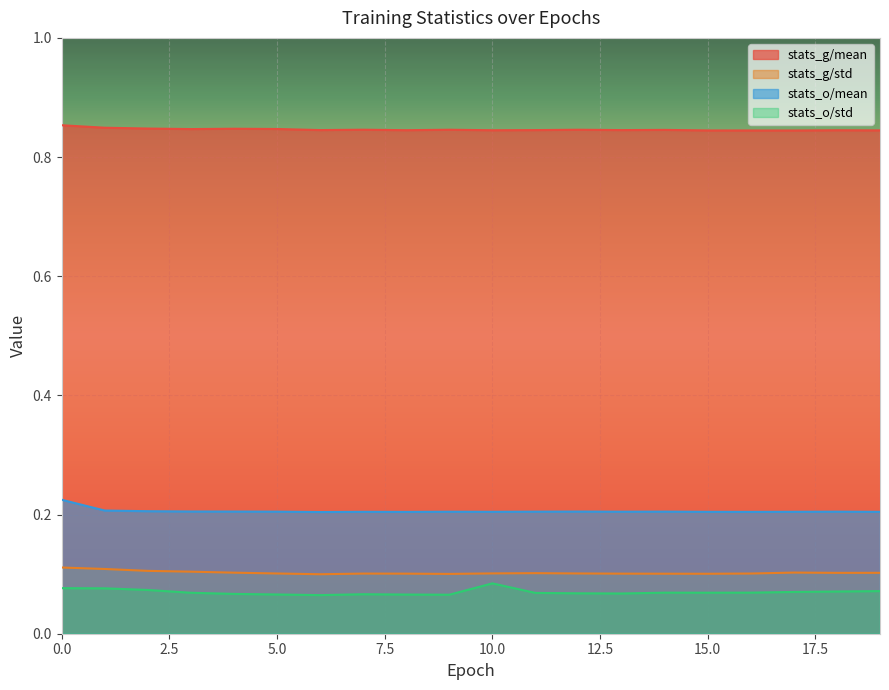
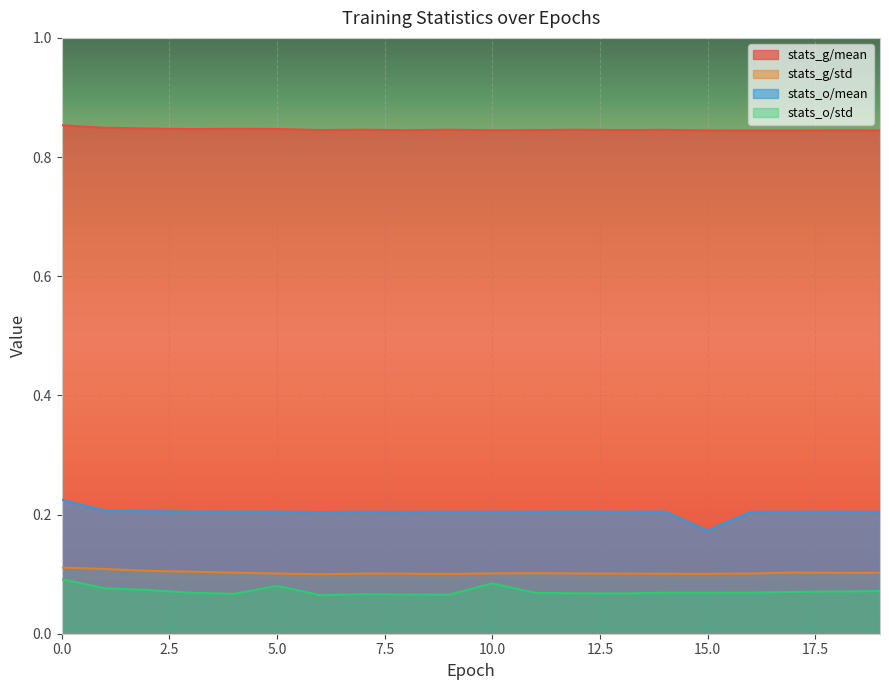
  {
    "stats_o/mean": {
      "0.0": 0.22,
      "5.0": 0.20,
      "10.0": 0.20,
-     "15.0": 0.20
+     "15.0": 0.17
    },
    "stats_o/std": {
-     "0.0": 0.08,
-     "5.0": 0.07,
+     "0.0": 0.09,
+     "5.0": 0.08,
      "10.0": 0.08,
      "15.0": 0.07
    }
  }
